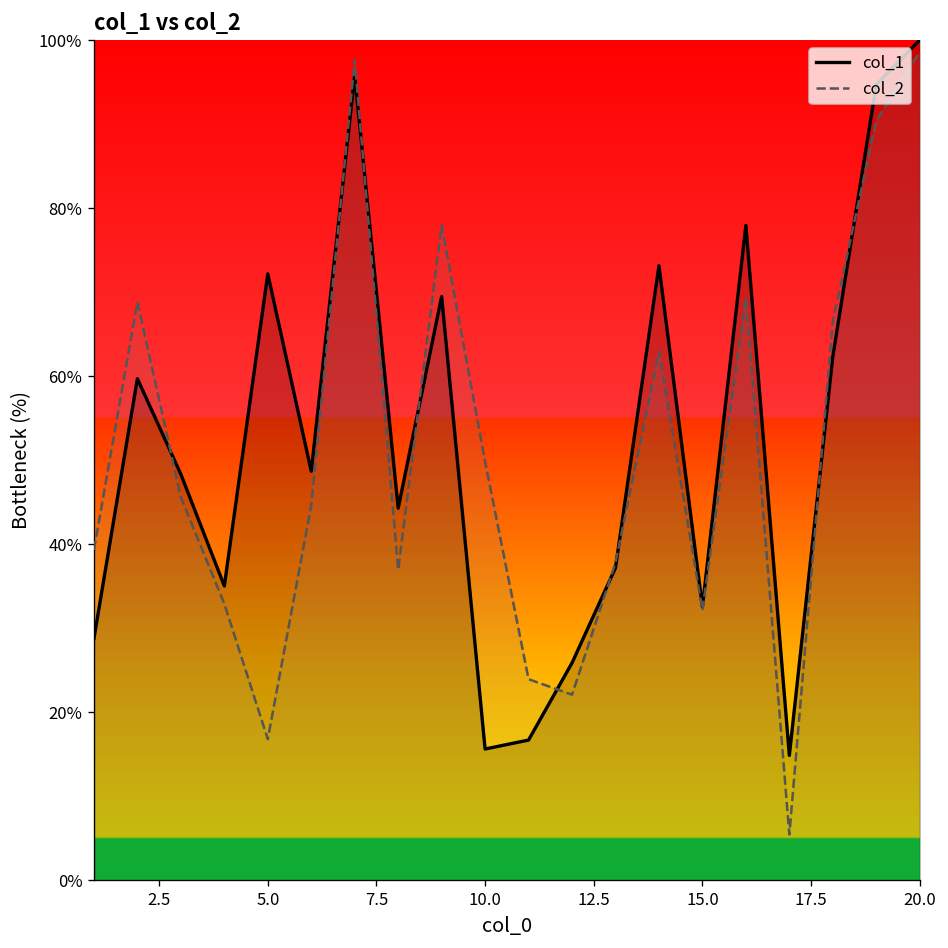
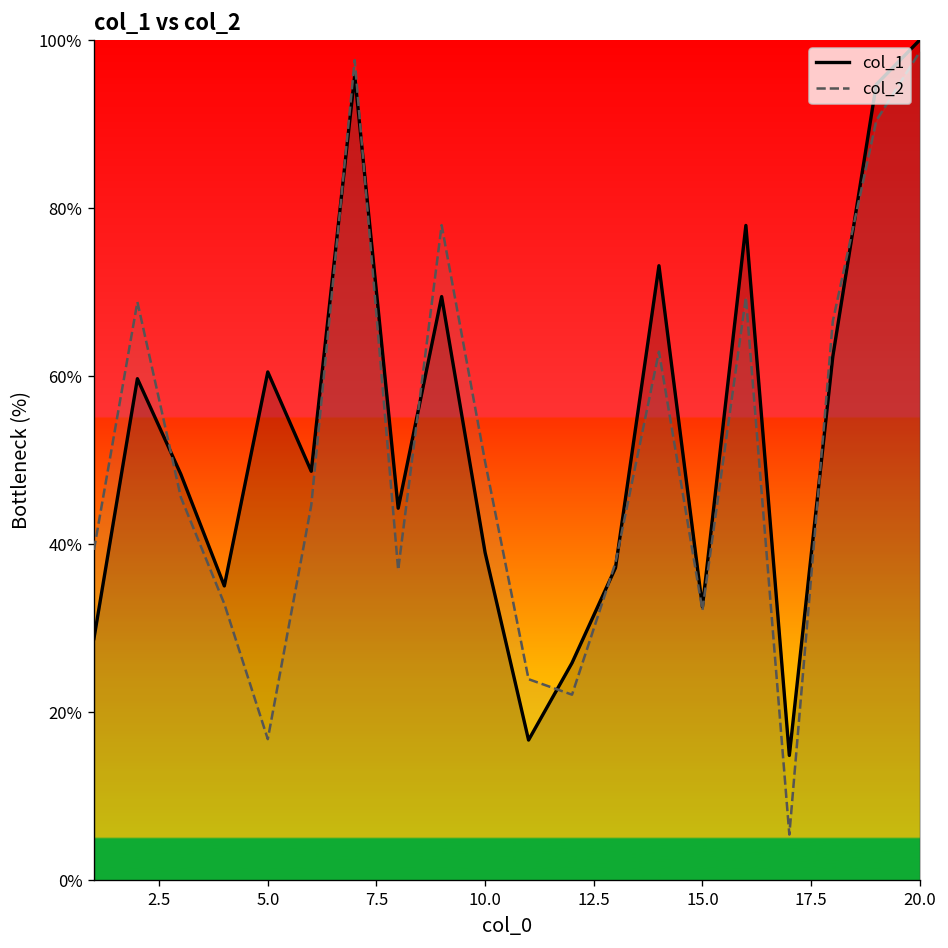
  {
    "col_1": {
-     "5.0": "72%",
-     "10.0": "16%",
+     "5.0": "61%",
+     "10.0": "39%",
      "15.0": "33%",
      "20.0": "100%"
    },
    "col_2": {
      "5.0": "17%",
      "10.0": "50%",
      "15.0": "32%",
      "20.0": "99%"
    }
  }
